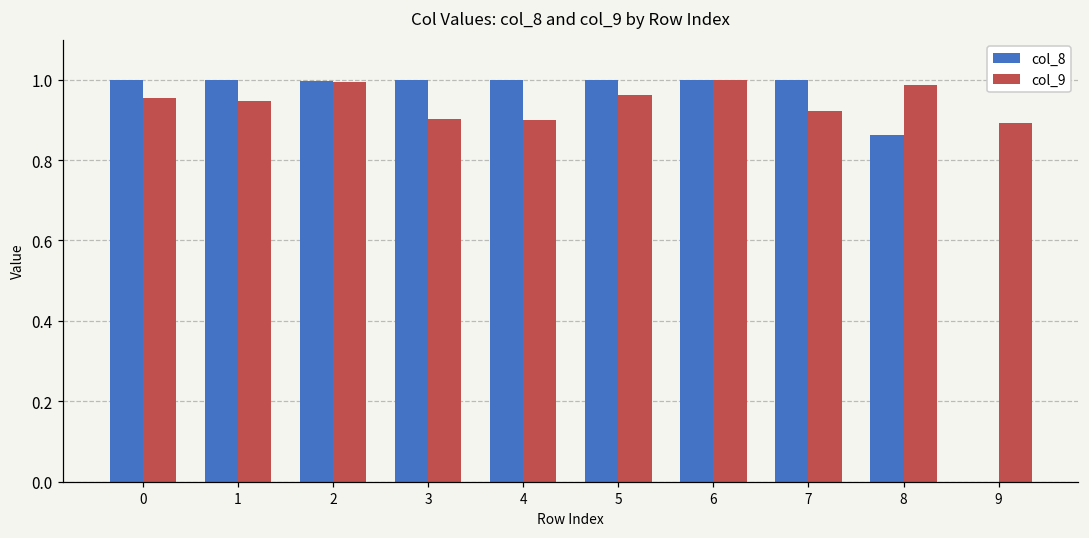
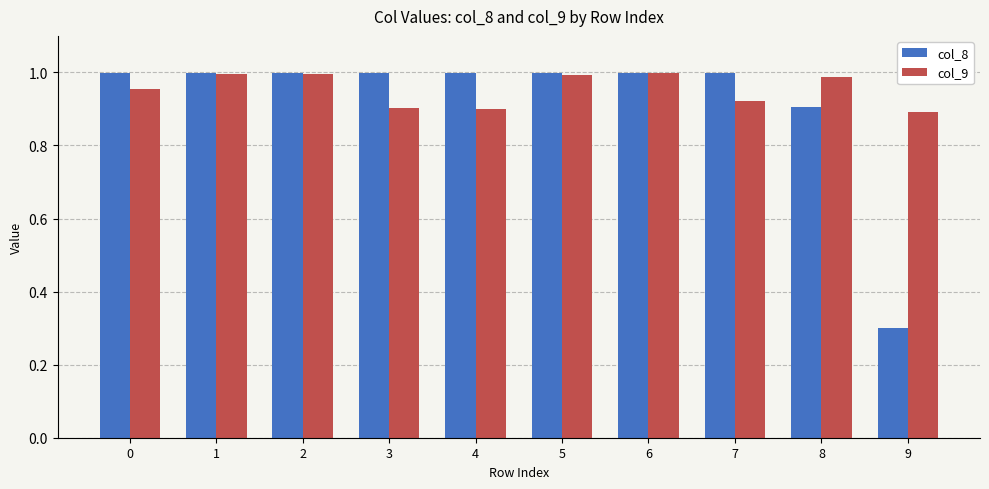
  {
    "col_8": {
      "0": 1.00,
      "1": 1.00,
      "2": 1.00,
      "3": 1.00,
      "4": 1.00,
      "5": 1.00,
      "6": 1.00,
      "7": 1.00,
-     "8": 0.86,
-     "9": 0.0
+     "8": 0.91,
+     "9": 0.3
    },
    "col_9": {
      "0": 0.96,
-     "1": 0.95,
+     "1": 1.00,
      "2": 1.00,
      "3": 0.90,
      "4": 0.90,
-     "5": 0.96,
+     "5": 0.99,
      "6": 1.00,
      "7": 0.92,
      "8": 0.99,
      "9": 0.89
    }
  }
